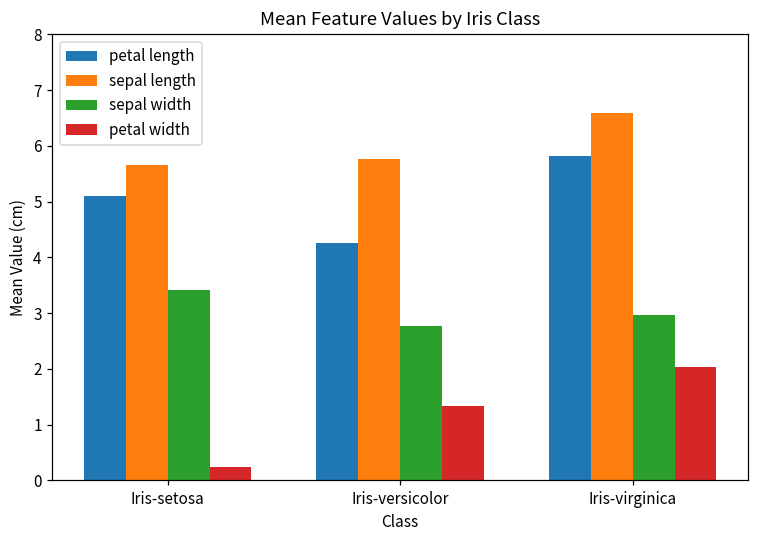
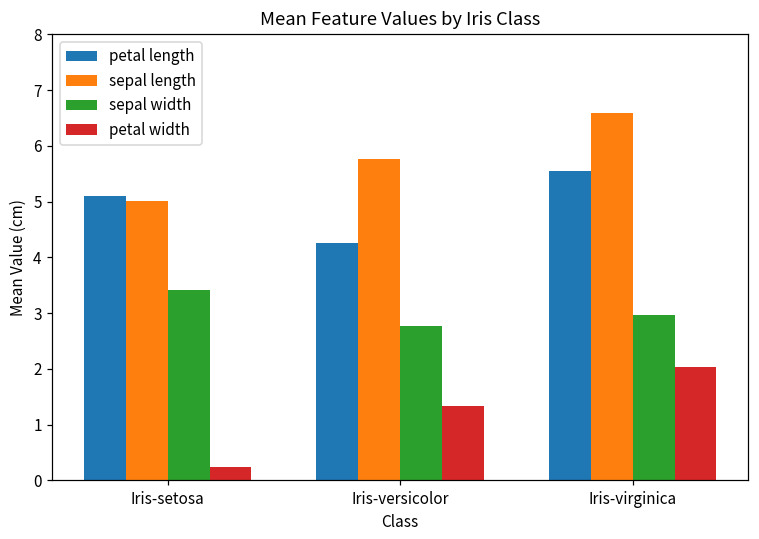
  {
    "petal length": {
      "Iris-setosa": 5.1,
      "Iris-versicolor": 4.3,
-     "Iris-virginica": 5.8
+     "Iris-virginica": 5.6
    },
    "sepal length": {
-     "Iris-setosa": 5.7,
+     "Iris-setosa": 5.0,
      "Iris-versicolor": 5.8,
      "Iris-virginica": 6.6
    },
    "sepal width": {
      "Iris-setosa": 3.4,
      "Iris-versicolor": 2.8,
      "Iris-virginica": 3.0
    },
    "petal width": {
      "Iris-setosa": 0.2,
      "Iris-versicolor": 1.3,
      "Iris-virginica": 2.0
    }
  }
